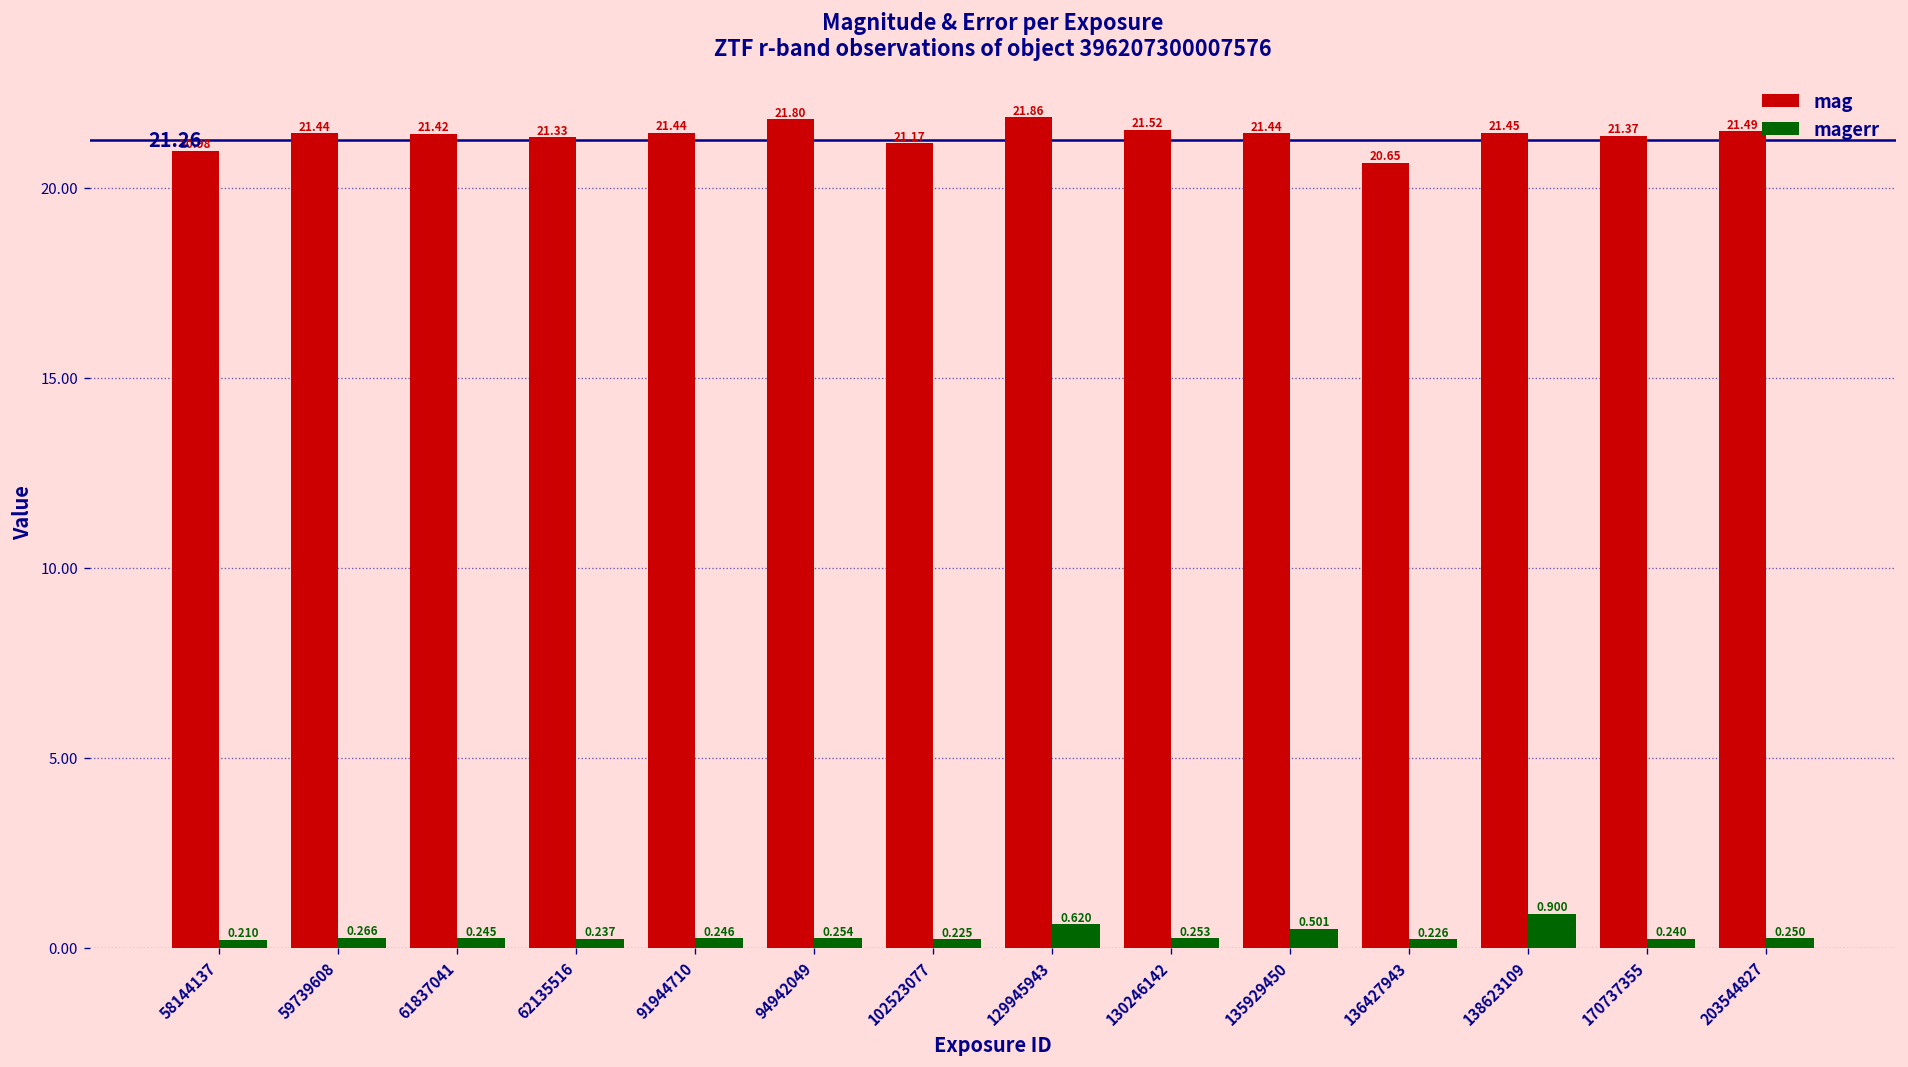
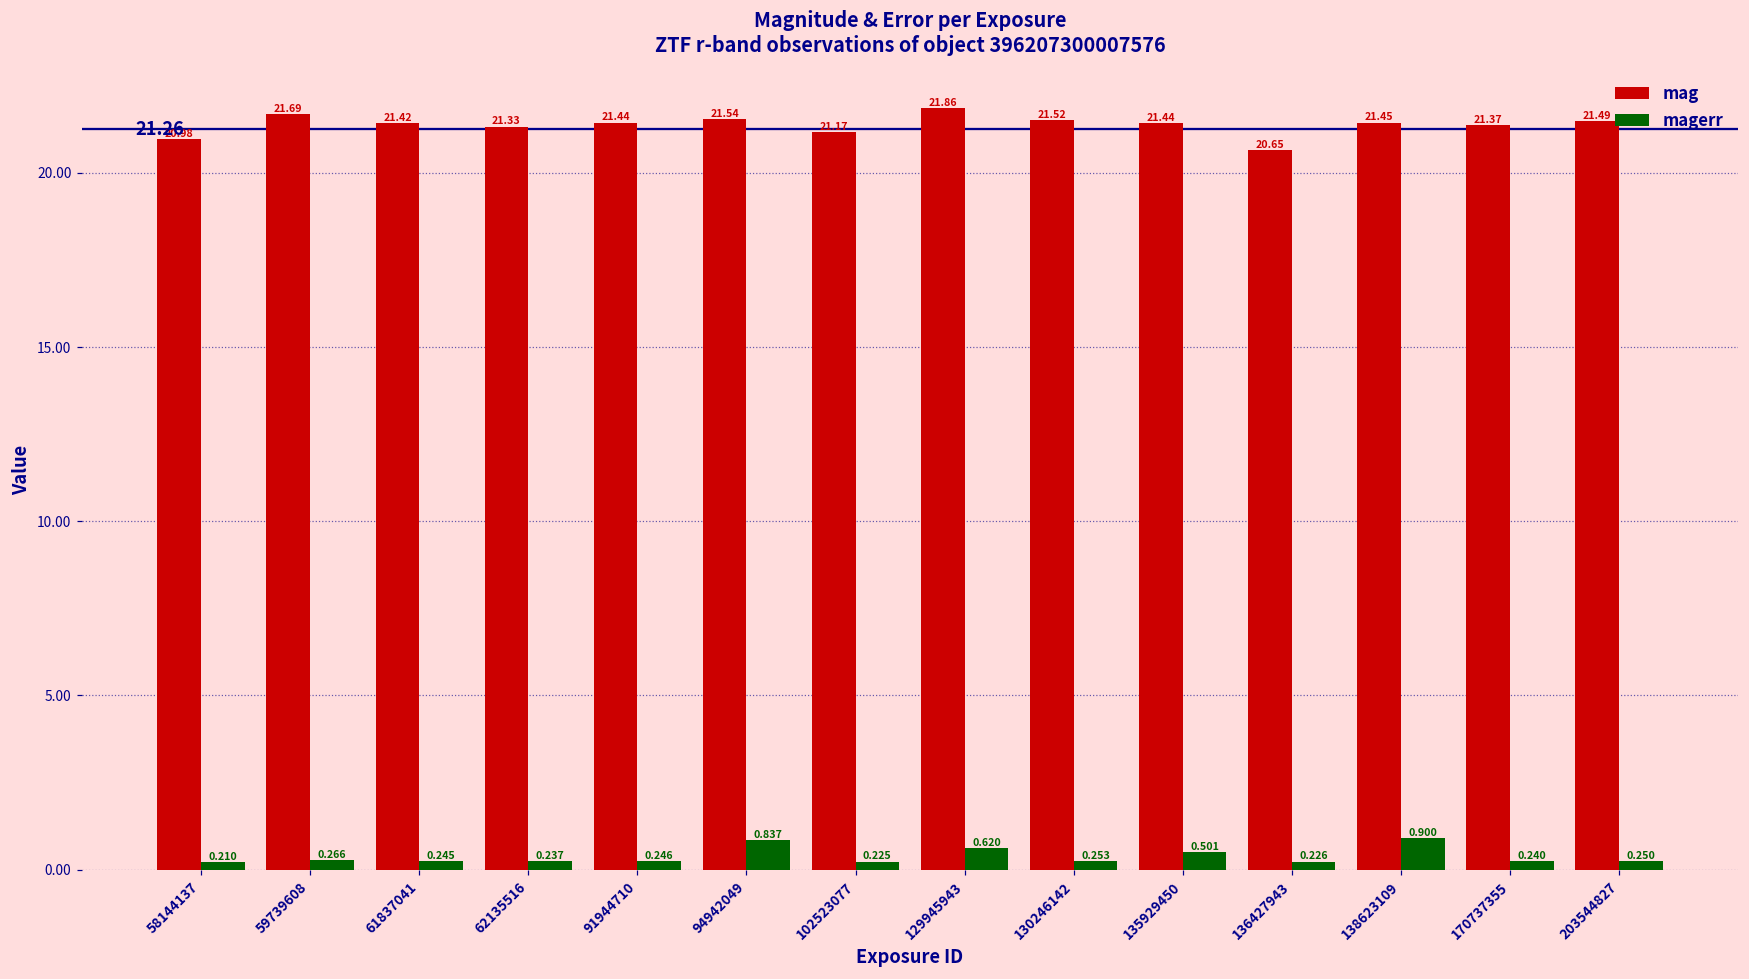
  {
    "mag": {
-     "59739608": 21.44,
+     "59739608": 21.69,
      "61837041": 21.42,
      "62135516": 21.33,
      "91944710": 21.44,
-     "94942049": 21.80,
+     "94942049": 21.54,
      "102523077": 21.17,
      "129945943": 21.86,
      "130246142": 21.52,
      "135929450": 21.44,
      "136427943": 20.65,
      "138623109": 21.45,
      "170737355": 21.37,
      "203544827": 21.49
    },
    "magerr": {
      "58144137": 0.210,
      "59739608": 0.266,
      "61837041": 0.245,
      "62135516": 0.237,
      "91944710": 0.246,
-     "94942049": 0.254,
+     "94942049": 0.837,
      "102523077": 0.225,
      "129945943": 0.620,
      "130246142": 0.253,
      "135929450": 0.501,
      "136427943": 0.226,
      "138623109": 0.900,
      "170737355": 0.240,
      "203544827": 0.250
    }
  }
